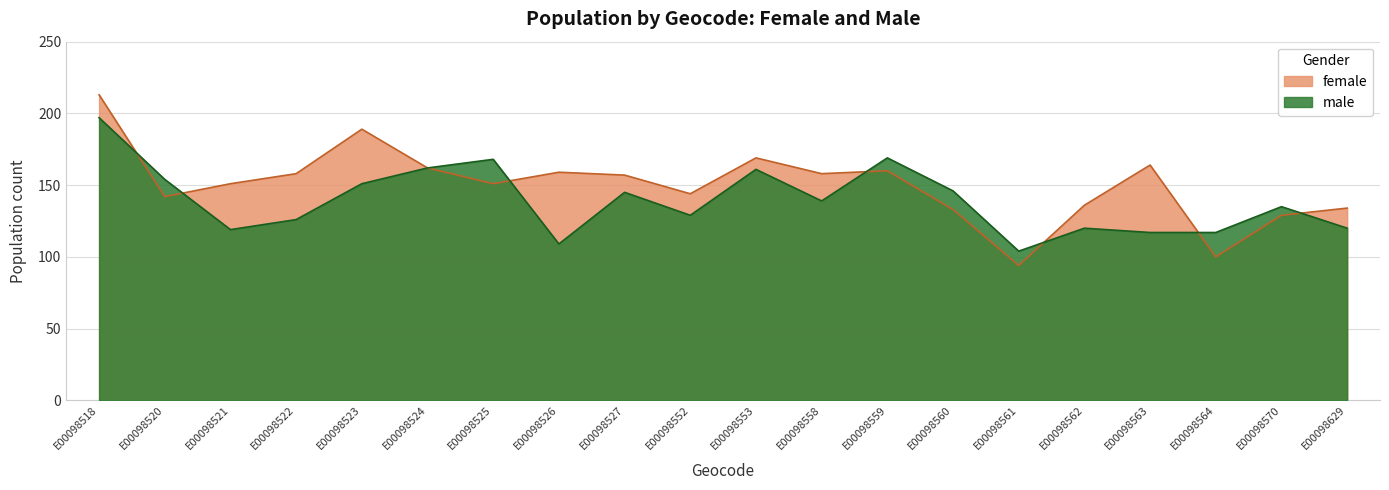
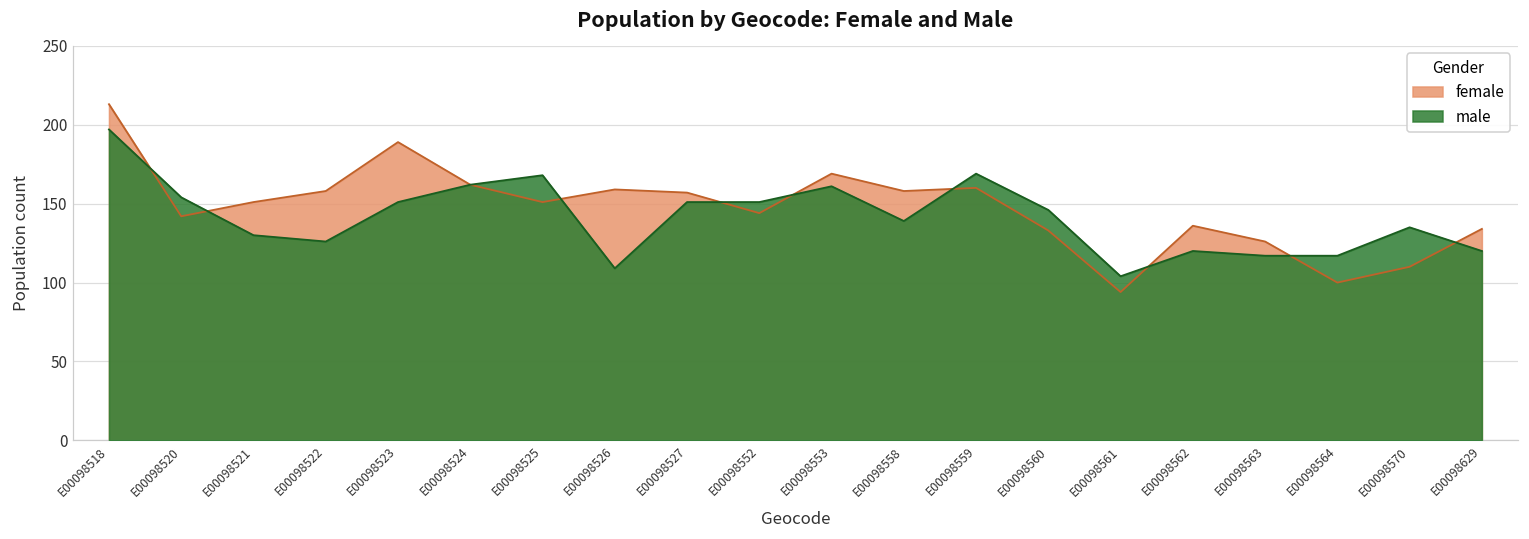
  {
    "female": {
      "E00098518": 213,
      "E00098520": 142,
      "E00098521": 151,
      "E00098522": 158,
      "E00098523": 189,
      "E00098525": 151,
      "E00098526": 159,
      "E00098527": 157,
      "E00098552": 144,
      "E00098553": 169,
      "E00098558": 158,
      "E00098559": 160,
      "E00098560": 133,
      "E00098561": 94,
      "E00098562": 136,
-     "E00098563": 164,
+     "E00098563": 126,
      "E00098564": 100,
-     "E00098570": 129,
+     "E00098570": 110,
      "E00098629": 134
    },
    "male": {
      "E00098518": 197,
      "E00098520": 154,
-     "E00098521": 119,
+     "E00098521": 130,
      "E00098522": 126,
      "E00098523": 151,
      "E00098525": 168,
      "E00098526": 109,
-     "E00098527": 145,
-     "E00098552": 129,
+     "E00098527": 151,
+     "E00098552": 151,
      "E00098553": 161,
      "E00098558": 139,
      "E00098559": 169,
      "E00098560": 146,
      "E00098561": 104,
      "E00098562": 120,
      "E00098563": 117,
      "E00098564": 117,
      "E00098570": 135,
      "E00098629": 120
    }
  }
